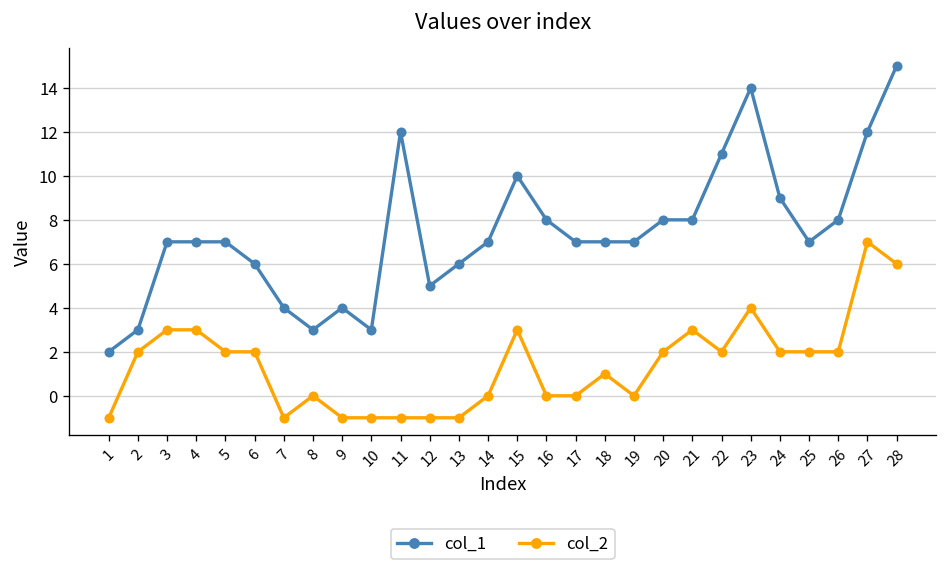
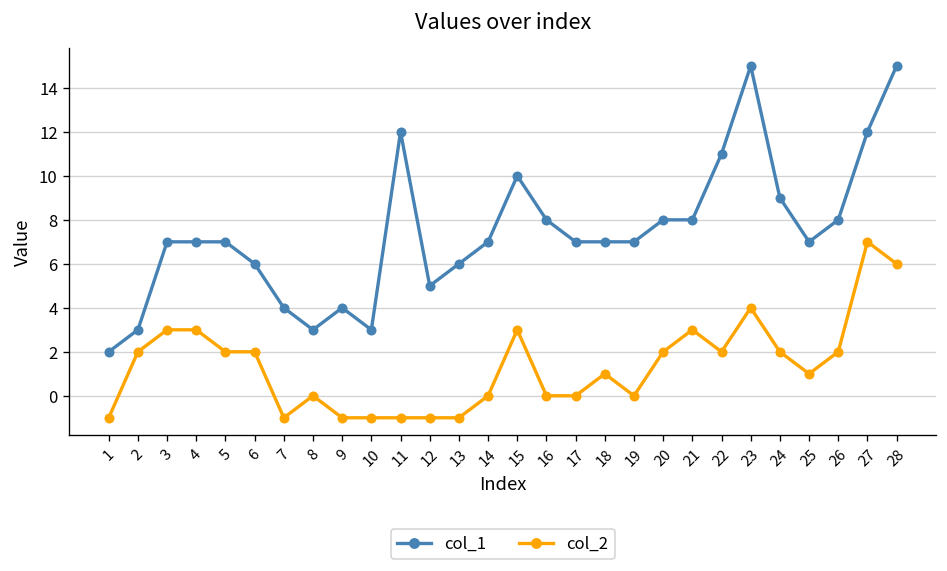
  {
    "col_1": {
      "1": 2,
      "2": 3,
      "3": 7,
      "4": 7,
      "5": 7,
      "6": 6,
      "7": 4,
      "8": 3,
      "9": 4,
      "10": 3,
      "11": 12,
      "12": 5,
      "13": 6,
      "14": 7,
      "15": 10,
      "16": 8,
      "17": 7,
      "18": 7,
      "19": 7,
      "20": 8,
      "21": 8,
      "22": 11,
-     "23": 14,
+     "23": 15,
      "24": 9,
      "25": 7,
      "26": 8,
      "27": 12,
      "28": 15
    },
    "col_2": {
      "1": -1,
      "2": 2,
      "3": 3,
      "4": 3,
      "5": 2,
      "6": 2,
      "7": -1,
      "8": 0,
      "9": -1,
      "10": -1,
      "11": -1,
      "12": -1,
      "13": -1,
      "14": 0,
      "15": 3,
      "16": 0,
      "17": 0,
      "18": 1,
      "19": 0,
      "20": 2,
      "21": 3,
      "22": 2,
      "23": 4,
      "24": 2,
-     "25": 2,
+     "25": 1,
      "26": 2,
      "27": 7,
      "28": 6
    }
  }
